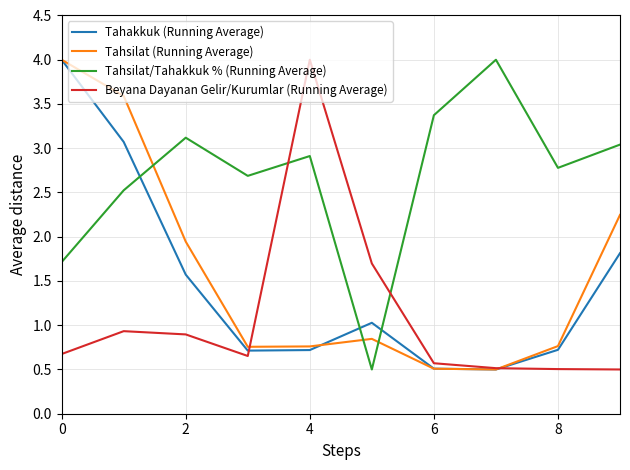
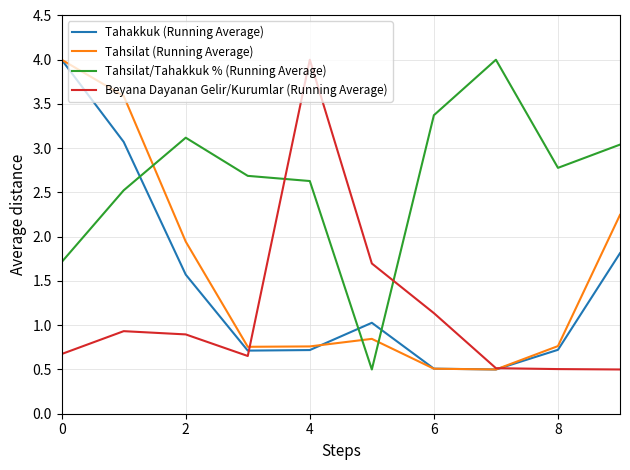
  {
    "Tahakkuk (Running Average)": {
      "2": 1.6,
      "4": 0.7,
      "8": 0.7
    },
    "Tahsilat (Running Average)": {
      "2": 1.9,
      "4": 0.8,
      "8": 0.8
    },
    "Tahsilat/Tahakkuk % (Running Average)": {
      "0": 1.7,
      "2": 3.1,
-     "4": 2.9,
+     "4": 2.6,
      "6": 3.4,
      "8": 2.8
    },
    "Beyana Dayanan Gelir/Kurumlar (Running Average)": {
      "0": 0.7,
      "2": 0.9,
-     "6": 0.6,
+     "6": 1.1,
      "8": 0.5
    }
  }
